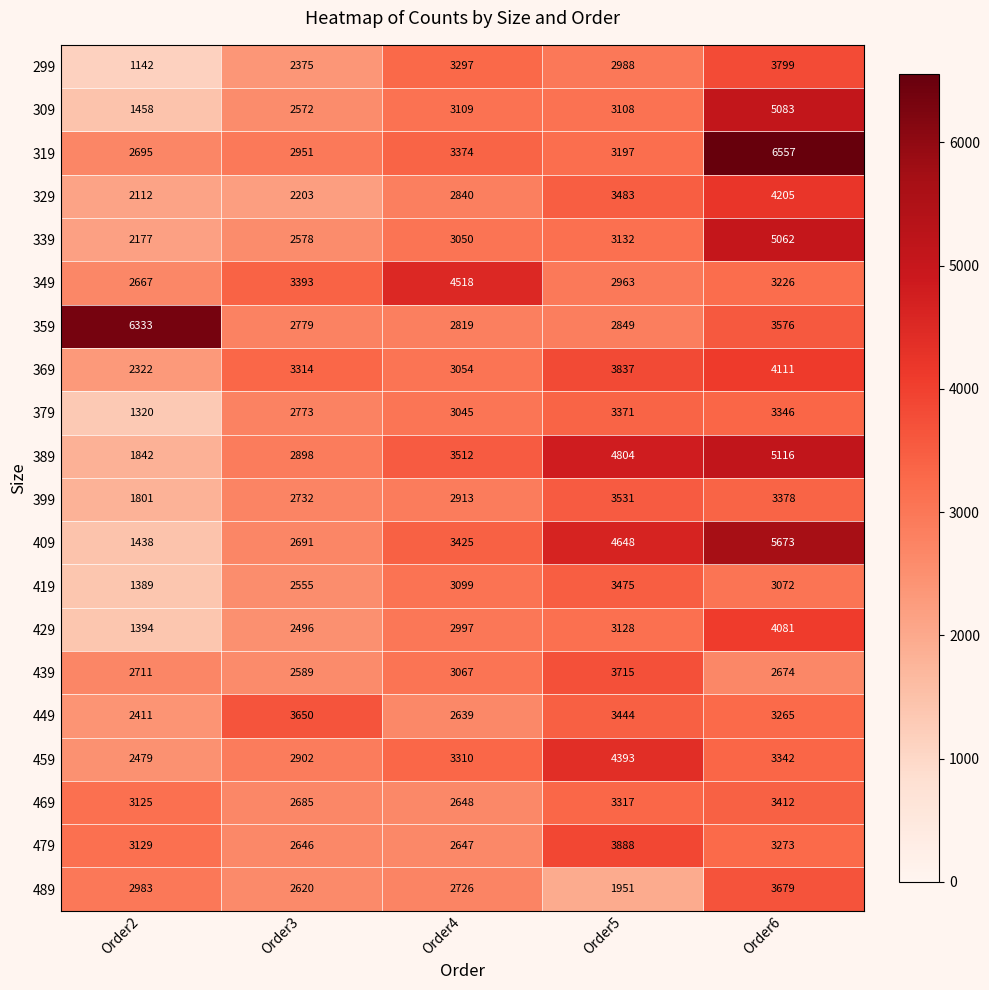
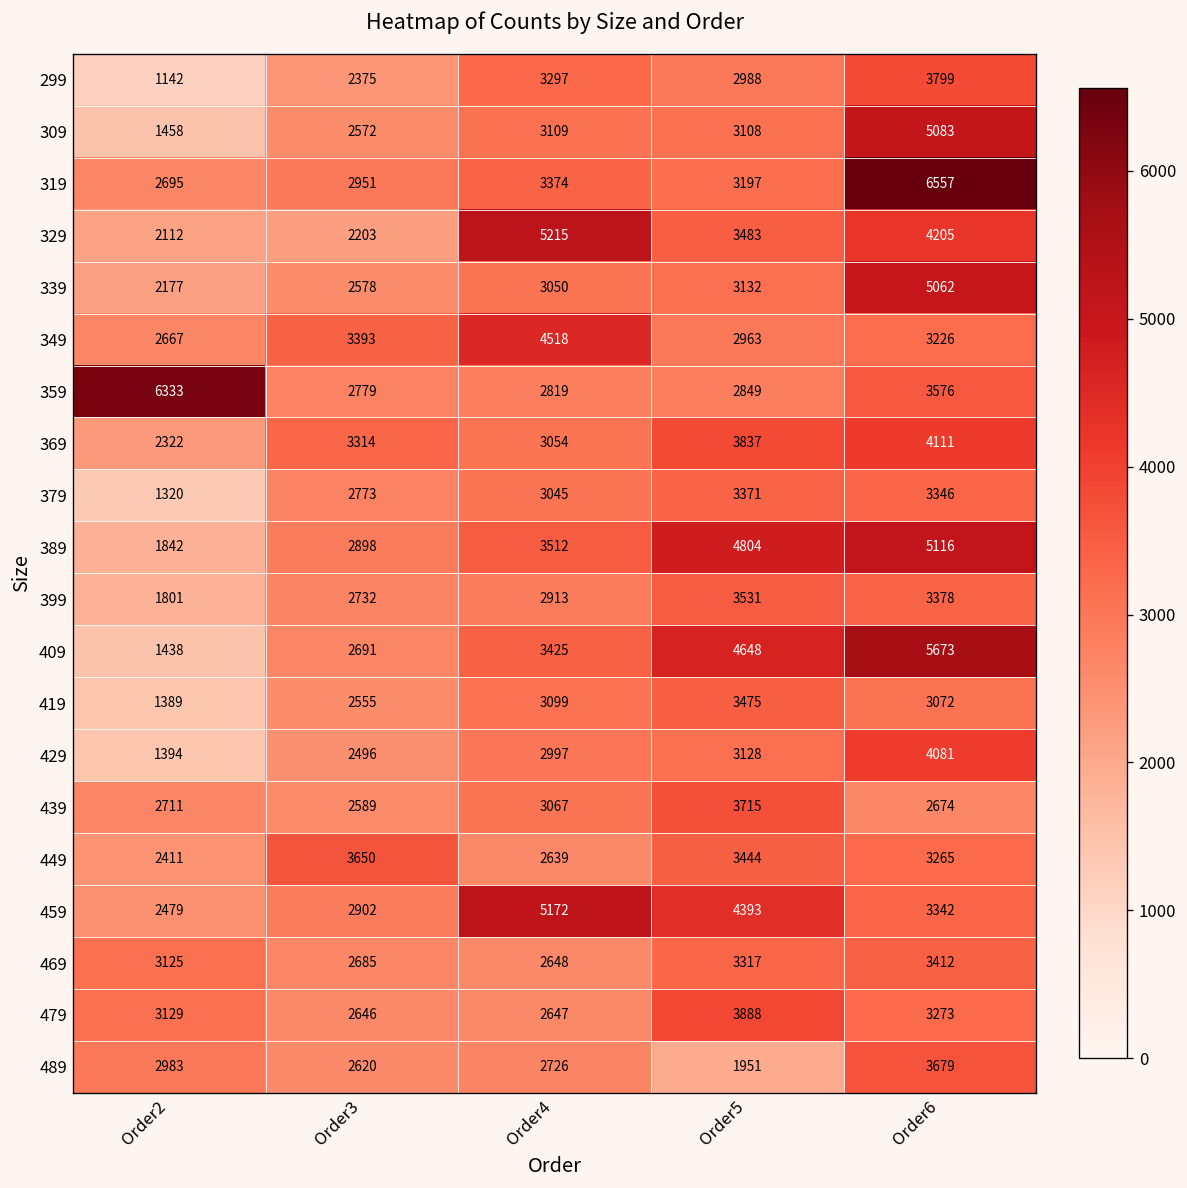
  {
    "299": {
      "Order2": 1142,
      "Order3": 2375,
      "Order4": 3297,
      "Order5": 2988,
      "Order6": 3799
    },
    "309": {
      "Order2": 1458,
      "Order3": 2572,
      "Order4": 3109,
      "Order5": 3108,
      "Order6": 5083
    },
    "319": {
      "Order2": 2695,
      "Order3": 2951,
      "Order4": 3374,
      "Order5": 3197,
      "Order6": 6557
    },
    "329": {
      "Order2": 2112,
      "Order3": 2203,
-     "Order4": 2840,
+     "Order4": 5215,
      "Order5": 3483,
      "Order6": 4205
    },
    "339": {
      "Order2": 2177,
      "Order3": 2578,
      "Order4": 3050,
      "Order5": 3132,
      "Order6": 5062
    },
    "349": {
      "Order2": 2667,
      "Order3": 3393,
      "Order4": 4518,
      "Order5": 2963,
      "Order6": 3226
    },
    "359": {
      "Order2": 6333,
      "Order3": 2779,
      "Order4": 2819,
      "Order5": 2849,
      "Order6": 3576
    },
    "369": {
      "Order2": 2322,
      "Order3": 3314,
      "Order4": 3054,
      "Order5": 3837,
      "Order6": 4111
    },
    "379": {
      "Order2": 1320,
      "Order3": 2773,
      "Order4": 3045,
      "Order5": 3371,
      "Order6": 3346
    },
    "389": {
      "Order2": 1842,
      "Order3": 2898,
      "Order4": 3512,
      "Order5": 4804,
      "Order6": 5116
    },
    "399": {
      "Order2": 1801,
      "Order3": 2732,
      "Order4": 2913,
      "Order5": 3531,
      "Order6": 3378
    },
    "409": {
      "Order2": 1438,
      "Order3": 2691,
      "Order4": 3425,
      "Order5": 4648,
      "Order6": 5673
    },
    "419": {
      "Order2": 1389,
      "Order3": 2555,
      "Order4": 3099,
      "Order5": 3475,
      "Order6": 3072
    },
    "429": {
      "Order2": 1394,
      "Order3": 2496,
      "Order4": 2997,
      "Order5": 3128,
      "Order6": 4081
    },
    "439": {
      "Order2": 2711,
      "Order3": 2589,
      "Order4": 3067,
      "Order5": 3715,
      "Order6": 2674
    },
    "449": {
      "Order2": 2411,
      "Order3": 3650,
      "Order4": 2639,
      "Order5": 3444,
      "Order6": 3265
    },
    "459": {
      "Order2": 2479,
      "Order3": 2902,
-     "Order4": 3310,
+     "Order4": 5172,
      "Order5": 4393,
      "Order6": 3342
    },
    "469": {
      "Order2": 3125,
      "Order3": 2685,
      "Order4": 2648,
      "Order5": 3317,
      "Order6": 3412
    },
    "479": {
      "Order2": 3129,
      "Order3": 2646,
      "Order4": 2647,
      "Order5": 3888,
      "Order6": 3273
    },
    "489": {
      "Order2": 2983,
      "Order3": 2620,
      "Order4": 2726,
      "Order5": 1951,
      "Order6": 3679
    }
  }
